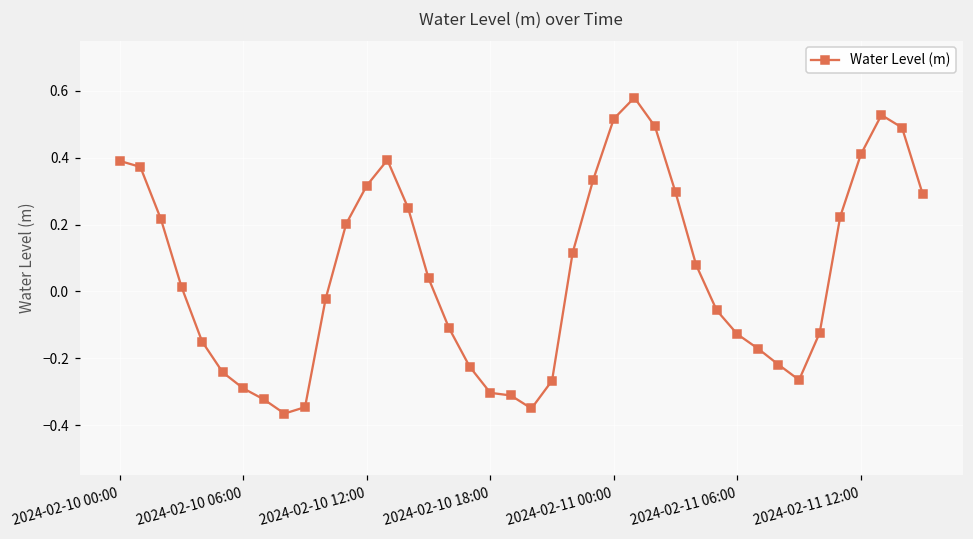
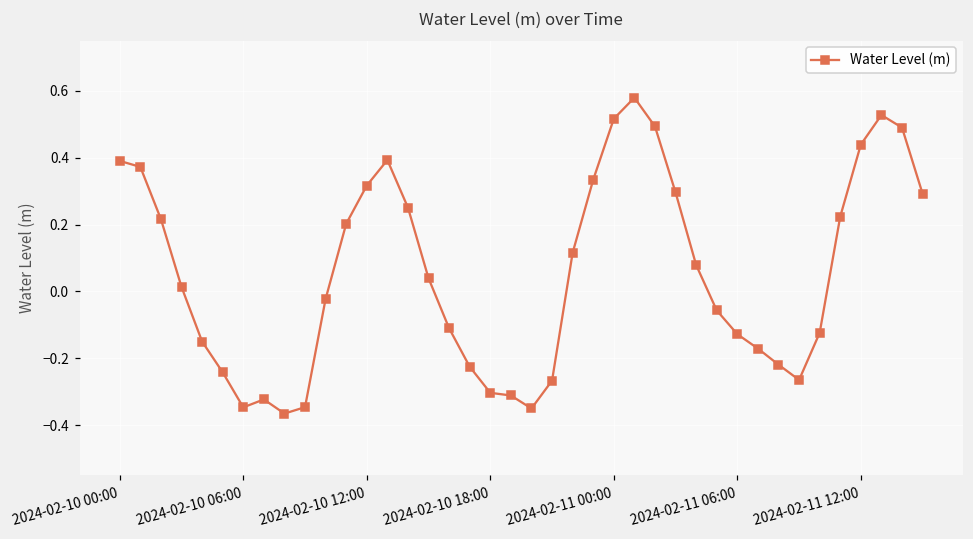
  {
    "2024-02-10 00:00": 0.39,
-   "2024-02-10 06:00": -0.29,
+   "2024-02-10 06:00": -0.35,
    "2024-02-10 12:00": 0.32,
    "2024-02-10 18:00": -0.30,
    "2024-02-11 00:00": 0.52,
    "2024-02-11 06:00": -0.13,
-   "2024-02-11 12:00": 0.41
+   "2024-02-11 12:00": 0.44
  }
